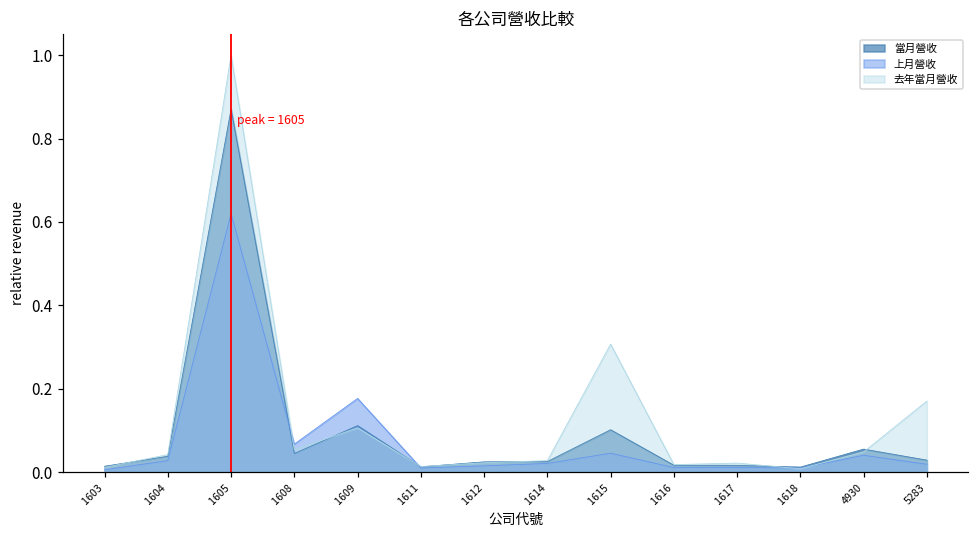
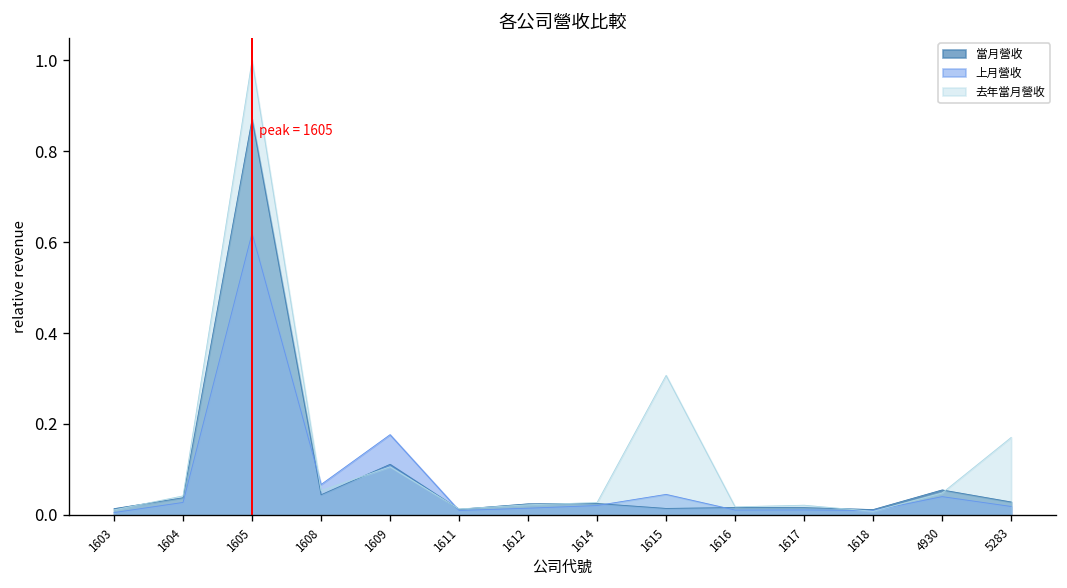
  {
    "當月營收": {
      "1608": 0.04,
-     "1615": 0.10,
+     "1615": 0.01,
      "4930": 0.05,
      "5283": 0.03
    },
    "上月營收": {
      "1604": 0.03,
      "1605": 0.62,
      "1608": 0.07,
      "1609": 0.18,
      "1612": 0.01,
      "1615": 0.05,
      "4930": 0.04,
      "5283": 0.02
    },
    "去年當月營收": {
      "1605": 1.00,
      "1608": 0.05,
      "1615": 0.31,
      "4930": 0.05,
      "5283": 0.17
    }
  }
